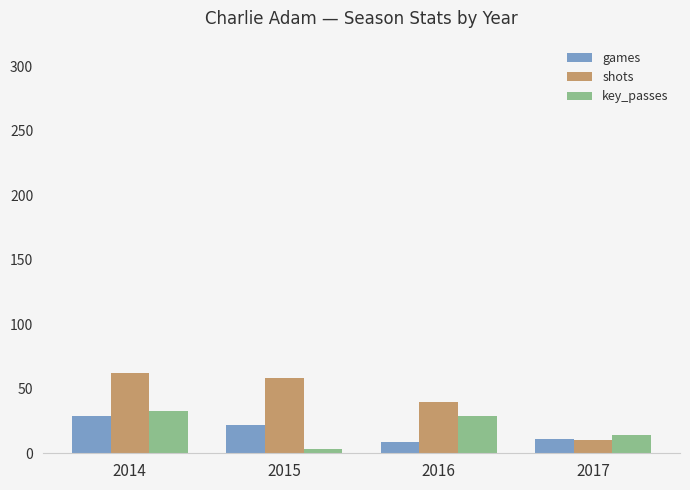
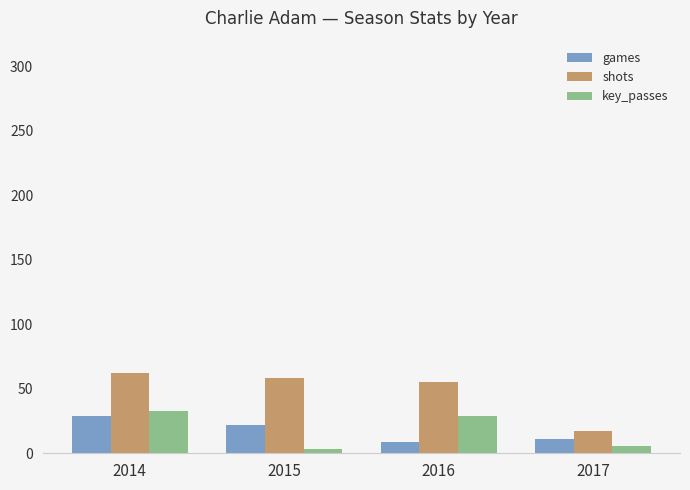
  {
    "games": {
      "2014": 29,
      "2015": 22,
      "2016": 9,
      "2017": 11
    },
    "shots": {
      "2014": 62,
      "2015": 58,
-     "2016": 40,
-     "2017": 10
+     "2016": 55,
+     "2017": 17
    },
    "key_passes": {
      "2014": 33,
      "2015": 3,
      "2016": 29,
-     "2017": 14
+     "2017": 6
    }
  }
